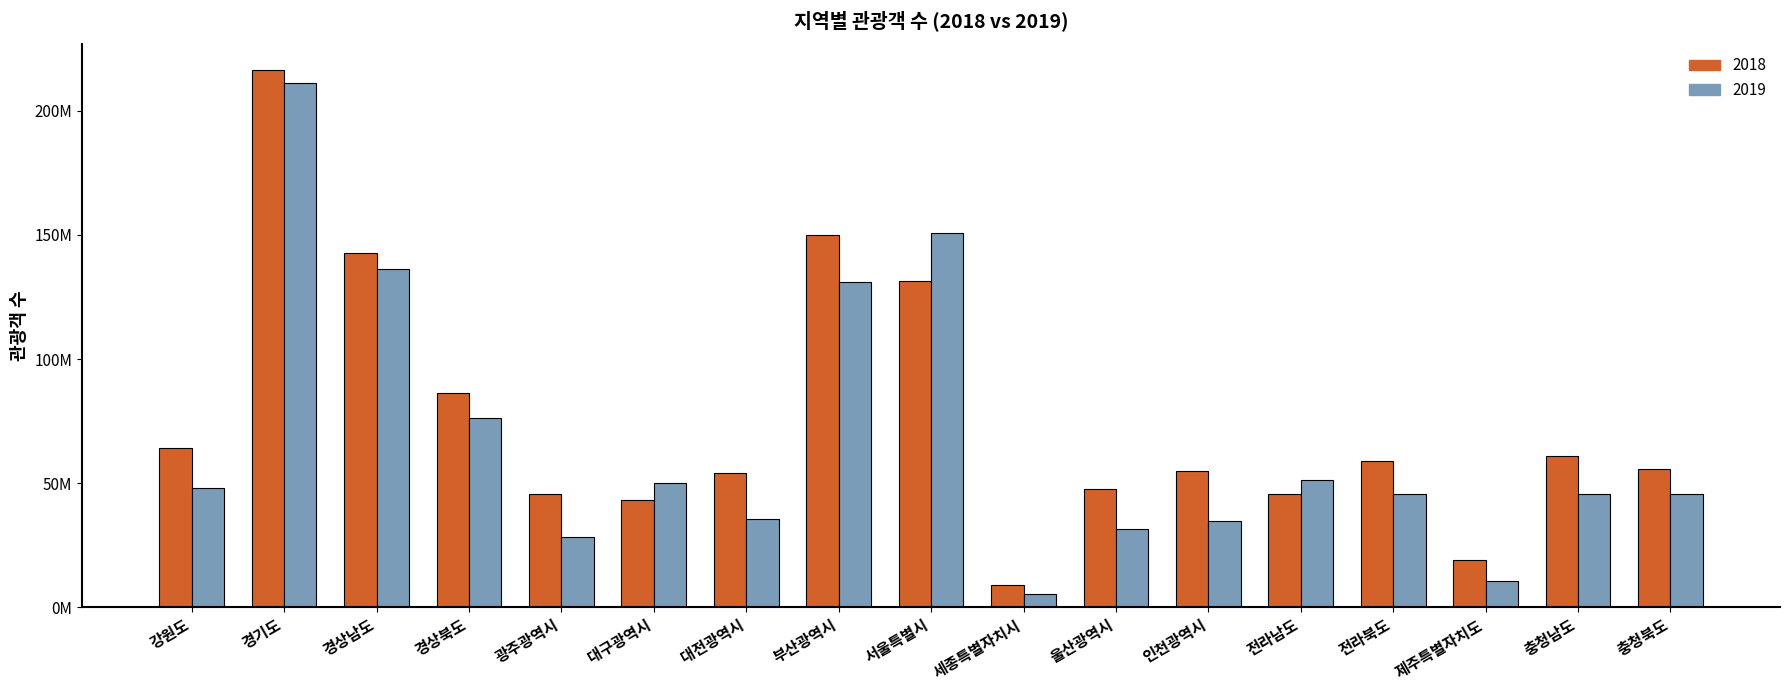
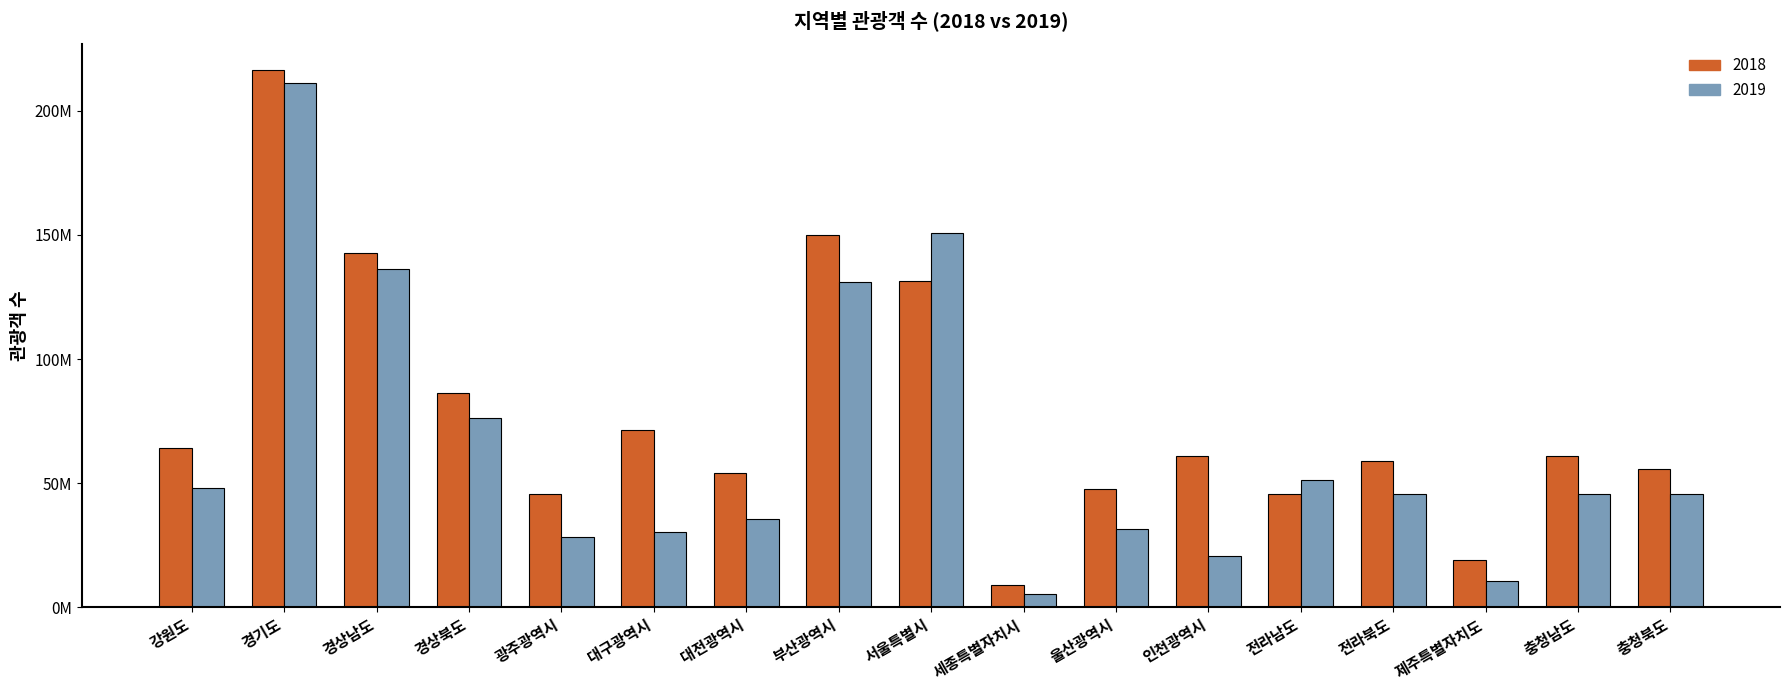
  {
    "2018": {
      "강원도": 64000000,
      "경기도": 216000000,
      "경상남도": 143000000,
      "경상북도": 86000000,
      "광주광역시": 46000000,
-     "대구광역시": 43000000,
+     "대구광역시": 71000000,
      "대전광역시": 54000000,
      "부산광역시": 150000000,
      "서울특별시": 131000000,
      "세종특별자치시": 9000000,
      "울산광역시": 48000000,
-     "인천광역시": 55000000,
+     "인천광역시": 61000000,
      "전라남도": 46000000,
      "전라북도": 59000000,
      "제주특별자치도": 19000000,
      "충청남도": 61000000,
      "충청북도": 56000000
    },
    "2019": {
      "강원도": 48000000,
      "경기도": 211000000,
      "경상남도": 136000000,
      "경상북도": 76000000,
      "광주광역시": 28000000,
-     "대구광역시": 50000000,
+     "대구광역시": 30000000,
      "대전광역시": 36000000,
      "부산광역시": 131000000,
      "서울특별시": 151000000,
      "세종특별자치시": 5000000,
      "울산광역시": 32000000,
-     "인천광역시": 35000000,
+     "인천광역시": 21000000,
      "전라남도": 51000000,
      "전라북도": 46000000,
      "제주특별자치도": 11000000,
      "충청남도": 46000000,
      "충청북도": 46000000
    }
  }
